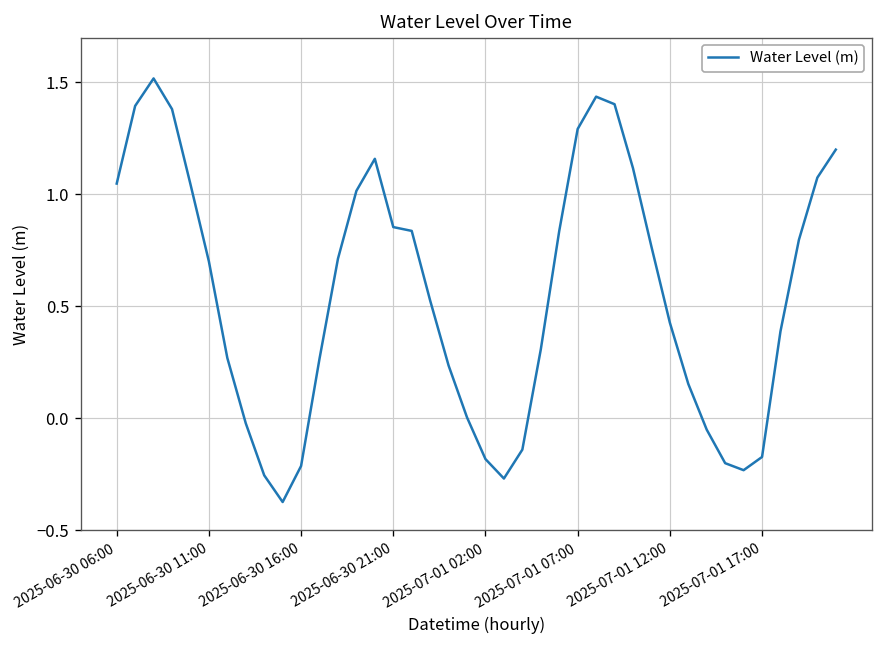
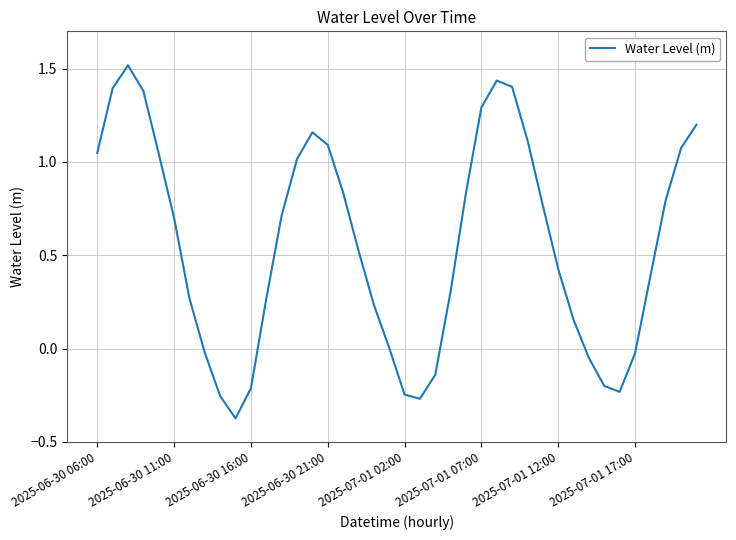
  {
    "2025-06-30 06:00": 1.05,
    "2025-06-30 11:00": 0.70,
    "2025-06-30 16:00": -0.21,
-   "2025-06-30 21:00": 0.85,
-   "2025-07-01 02:00": -0.18,
+   "2025-06-30 21:00": 1.09,
+   "2025-07-01 02:00": -0.25,
    "2025-07-01 07:00": 1.29,
    "2025-07-01 12:00": 0.43,
-   "2025-07-01 17:00": -0.17
+   "2025-07-01 17:00": -0.03
  }
